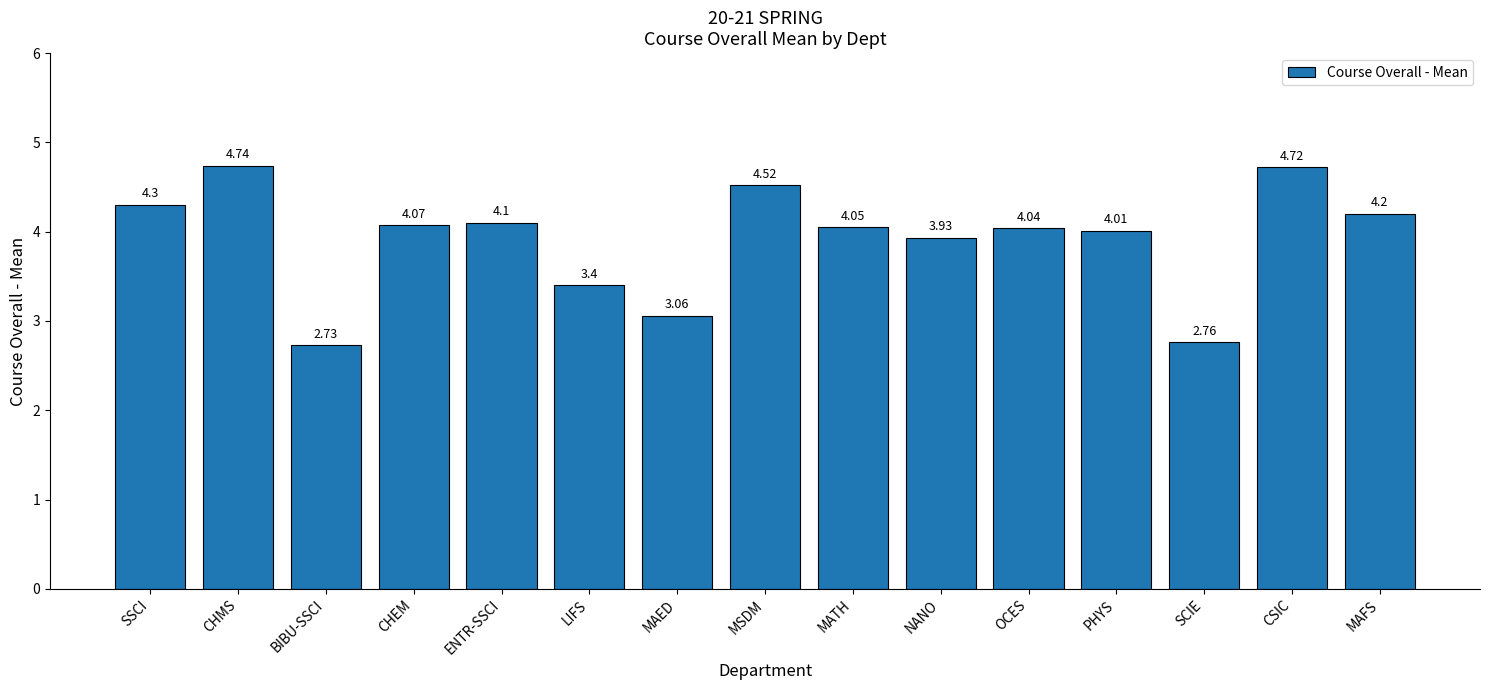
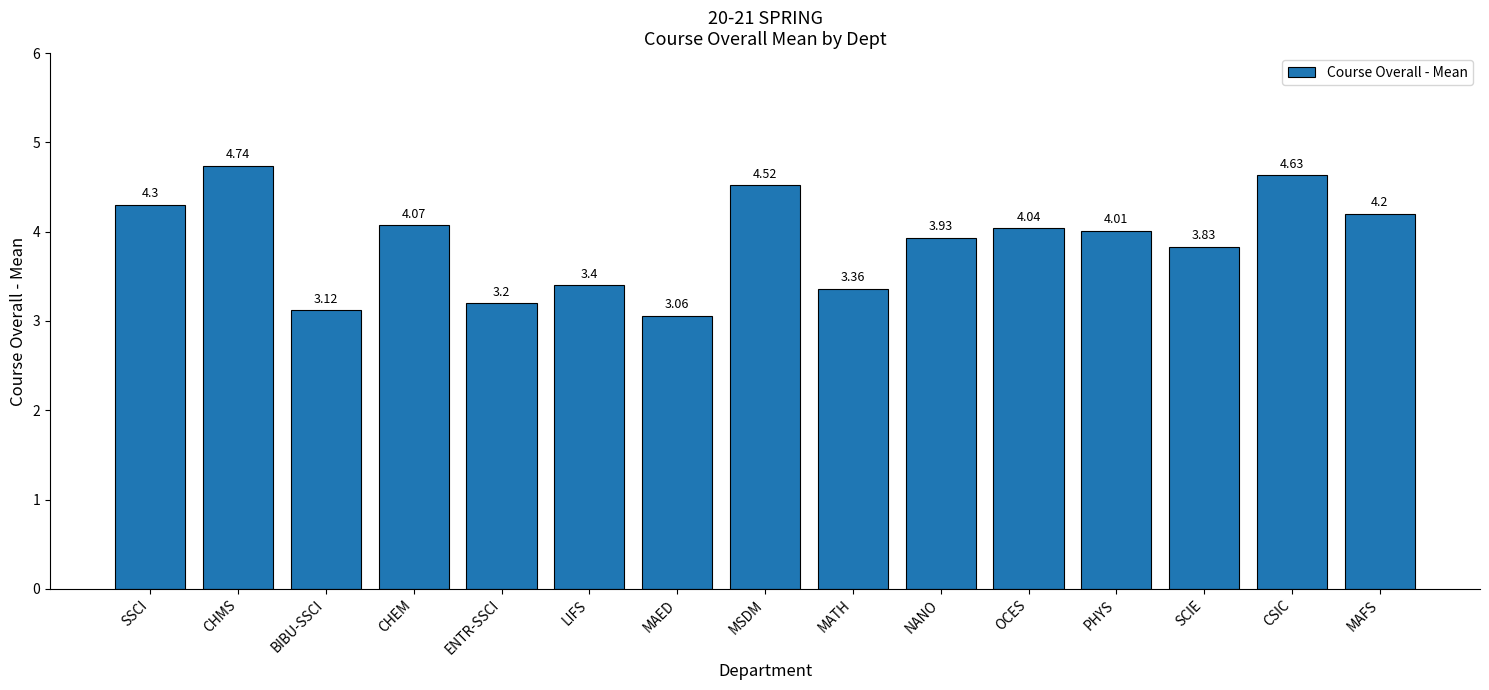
  {
    "SSCI": 4.3,
    "CHMS": 4.74,
-   "BIBU-SSCI": 2.73,
+   "BIBU-SSCI": 3.12,
    "CHEM": 4.07,
-   "ENTR-SSCI": 4.1,
+   "ENTR-SSCI": 3.2,
    "LIFS": 3.4,
    "MAED": 3.06,
    "MSDM": 4.52,
-   "MATH": 4.05,
+   "MATH": 3.36,
    "NANO": 3.93,
    "OCES": 4.04,
    "PHYS": 4.01,
-   "SCIE": 2.76,
-   "CSIC": 4.72,
+   "SCIE": 3.83,
+   "CSIC": 4.63,
    "MAFS": 4.2
  }
